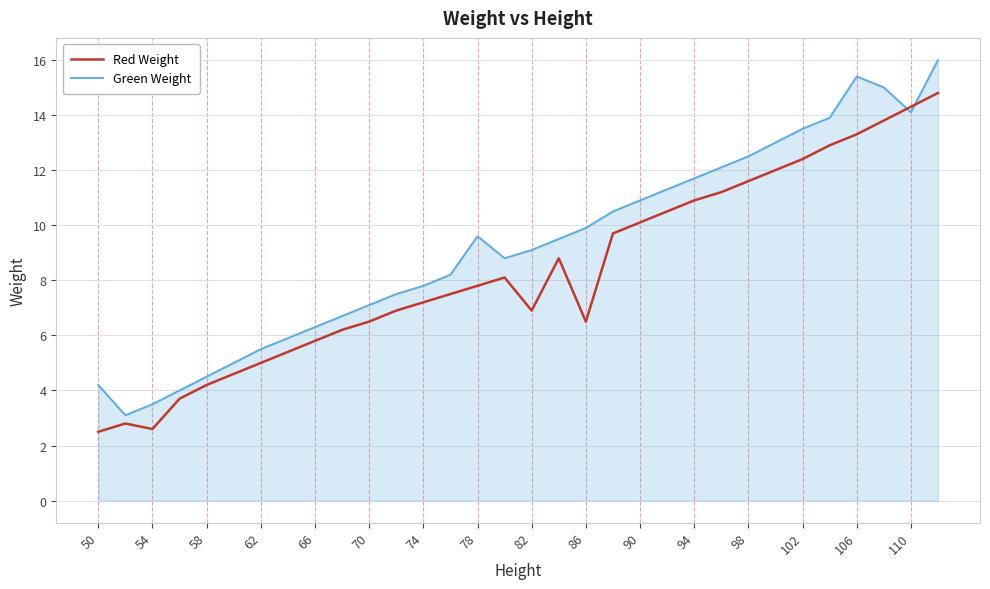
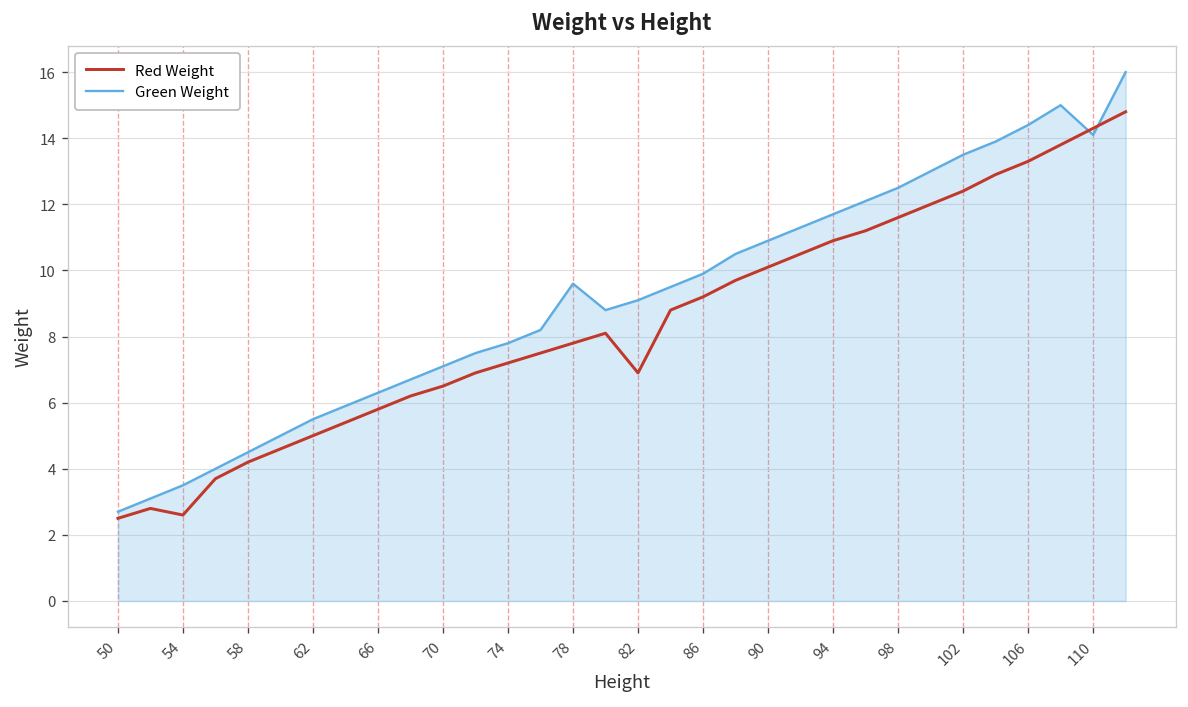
  {
    "Red Weight": {
      "50": 2.5,
      "54": 2.6,
      "58": 4.2,
      "62": 5.0,
      "66": 5.8,
      "70": 6.5,
      "74": 7.2,
      "78": 7.8,
      "82": 6.9,
-     "86": 6.5,
+     "86": 9.2,
      "90": 10.1,
      "94": 10.9,
      "98": 11.6,
      "102": 12.4,
      "106": 13.3,
      "110": 14.3
    },
    "Green Weight": {
-     "50": 4.2,
+     "50": 2.7,
      "54": 3.5,
      "58": 4.5,
      "62": 5.5,
      "66": 6.3,
      "70": 7.1,
      "74": 7.8,
      "78": 9.6,
      "82": 9.1,
      "86": 9.9,
      "90": 10.9,
      "94": 11.7,
      "98": 12.5,
      "102": 13.5,
-     "106": 15.4,
+     "106": 14.4,
      "110": 14.1
    }
  }
